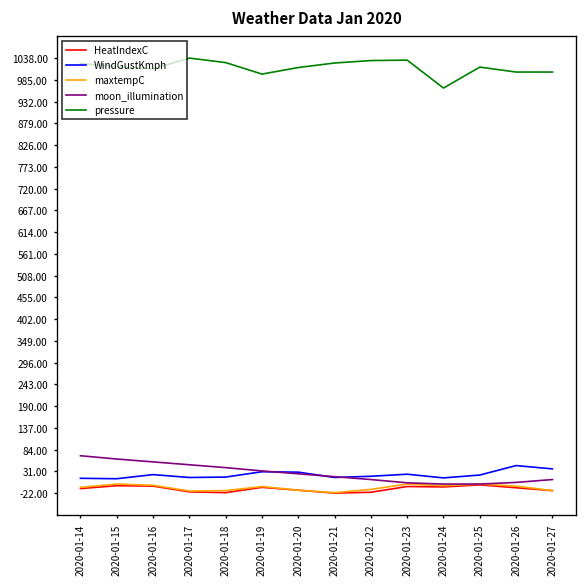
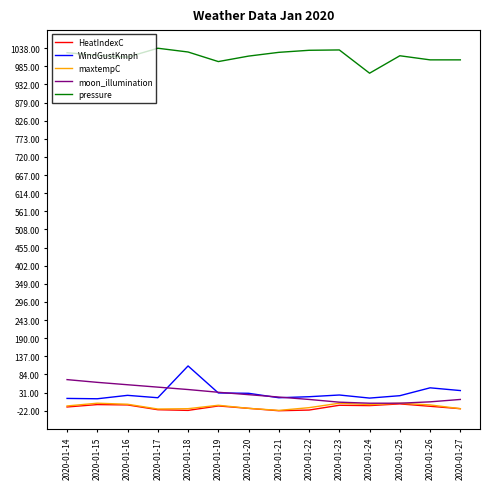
  {
    "WindGustKmph": {
      "2020-01-14": 10,
      "2020-01-15": 10,
      "2020-01-16": 20,
      "2020-01-17": 20,
-     "2020-01-18": 20,
+     "2020-01-18": 110,
      "2020-01-22": 20,
      "2020-01-23": 20,
      "2020-01-24": 20,
      "2020-01-25": 20,
      "2020-01-26": 50,
      "2020-01-27": 40
    },
    "moon_illumination": {
      "2020-01-14": 70,
      "2020-01-15": 60,
      "2020-01-16": 50,
      "2020-01-17": 50,
      "2020-01-18": 40,
      "2020-01-22": 10,
      "2020-01-26": 0,
      "2020-01-27": 10
    },
    "pressure": {
      "2020-01-17": 1040,
      "2020-01-18": 1030,
      "2020-01-19": 1000,
      "2020-01-20": 1020,
      "2020-01-21": 1030,
      "2020-01-22": 1030,
      "2020-01-23": 1030,
      "2020-01-24": 970,
      "2020-01-25": 1020,
      "2020-01-26": 1000,
      "2020-01-27": 1000
    }
  }
